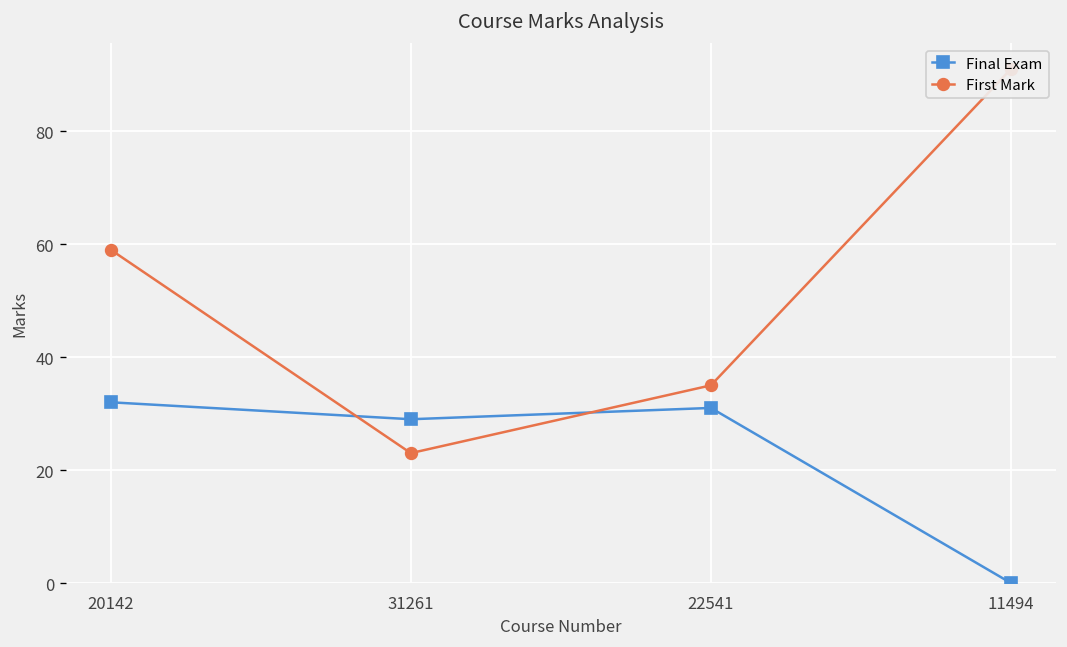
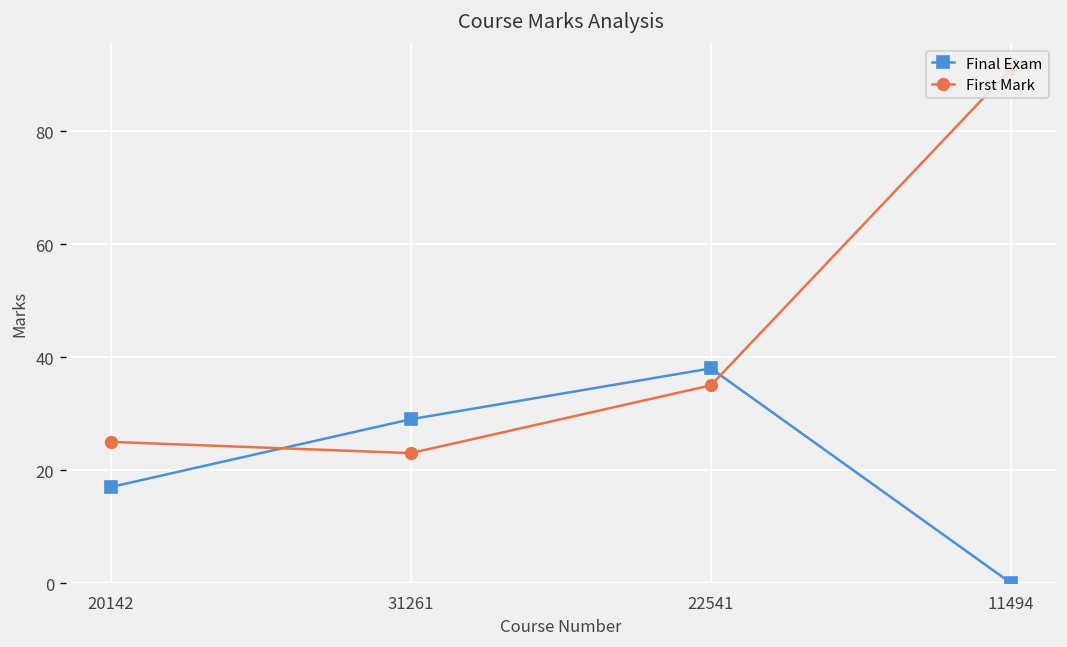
  {
    "Final Exam": {
-     "20142": 32,
+     "20142": 17,
      "31261": 29,
-     "22541": 31,
+     "22541": 38,
      "11494": 0
    },
    "First Mark": {
-     "20142": 59,
+     "20142": 25,
      "31261": 23,
      "22541": 35
    }
  }
